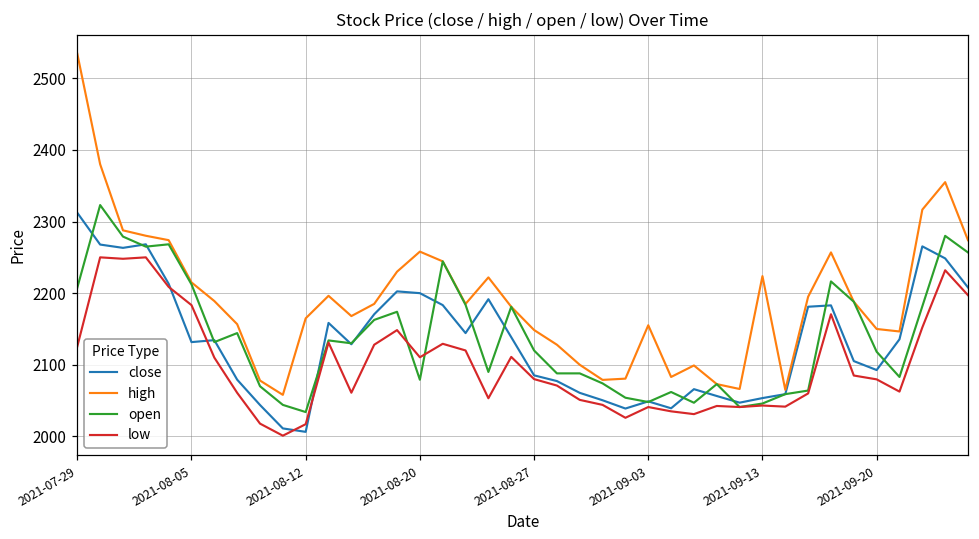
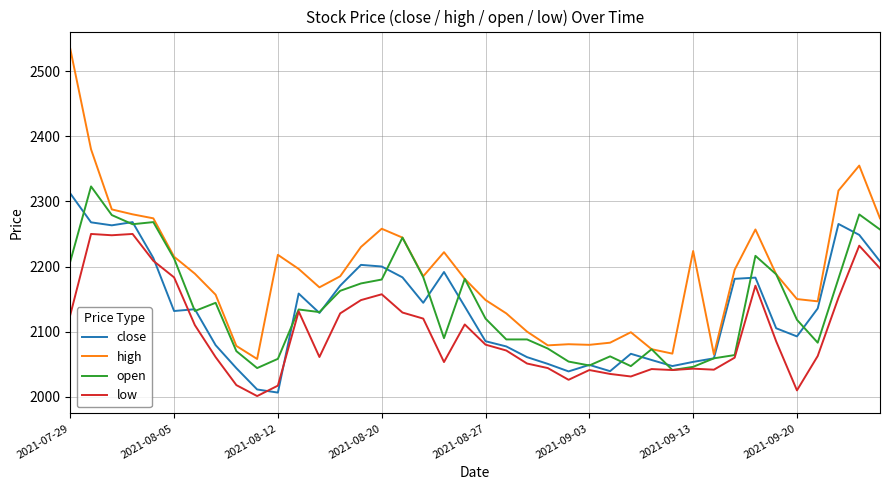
  {
    "close": {
      "2021-07-29": 2310,
      "2021-08-05": 2130,
      "2021-08-12": 2010,
      "2021-08-20": 2200,
      "2021-08-27": 2090,
      "2021-09-13": 2050,
      "2021-09-20": 2090
    },
    "high": {
      "2021-07-29": 2530,
-     "2021-08-12": 2160,
+     "2021-08-12": 2220,
      "2021-08-20": 2260,
      "2021-08-27": 2150,
-     "2021-09-03": 2160,
+     "2021-09-03": 2080,
      "2021-09-13": 2220,
      "2021-09-20": 2150
    },
    "open": {
      "2021-07-29": 2210,
-     "2021-08-12": 2030,
-     "2021-08-20": 2080,
+     "2021-08-12": 2060,
+     "2021-08-20": 2180,
      "2021-08-27": 2120,
      "2021-09-20": 2120
    },
    "low": {
      "2021-07-29": 2130,
      "2021-08-05": 2180,
      "2021-08-12": 2020,
-     "2021-08-20": 2110,
+     "2021-08-20": 2160,
      "2021-08-27": 2080,
      "2021-09-03": 2040,
-     "2021-09-20": 2080
+     "2021-09-20": 2010
    }
  }
